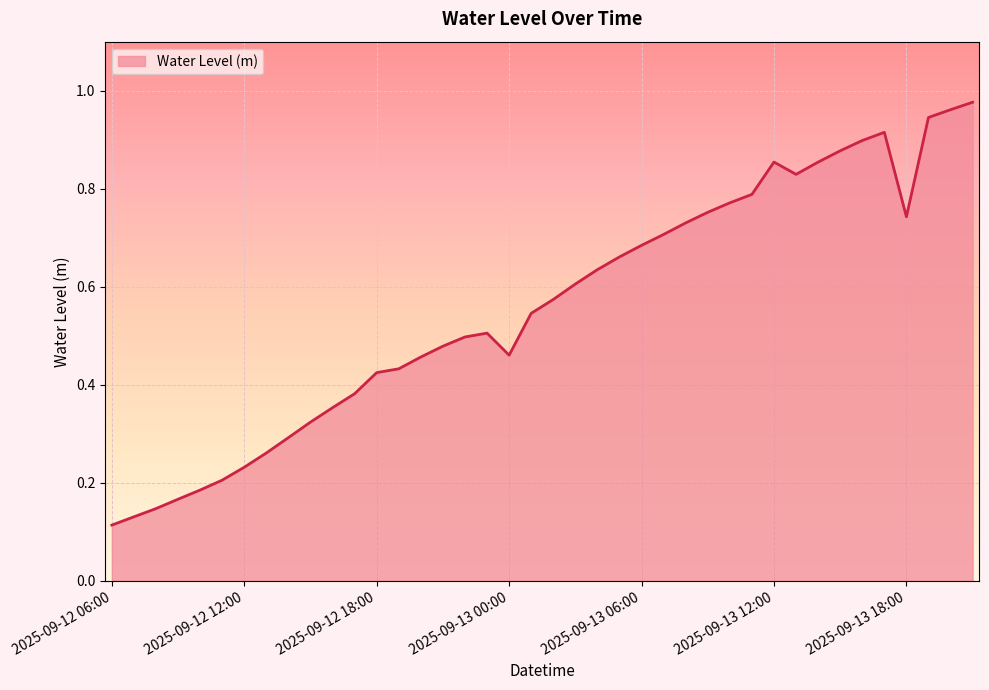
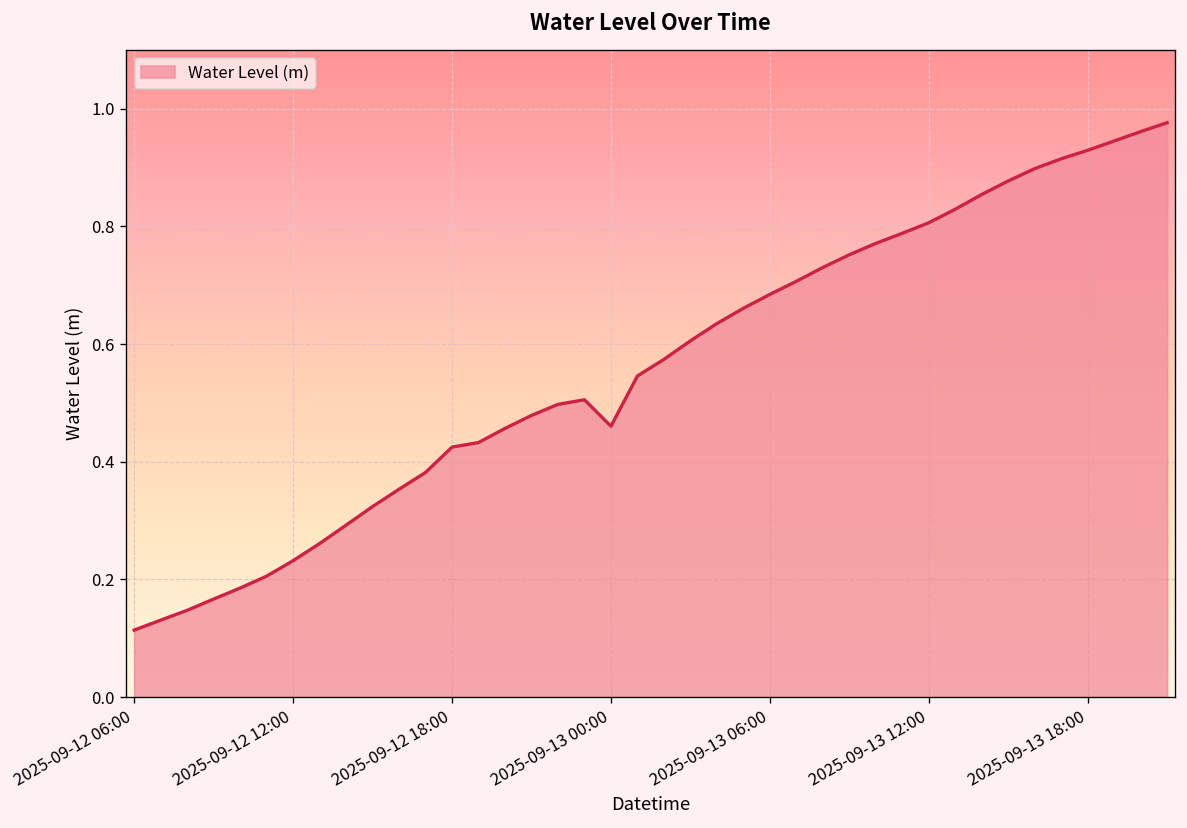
  {
    "2025-09-12 06:00": 0.11,
    "2025-09-12 12:00": 0.23,
    "2025-09-12 18:00": 0.42,
    "2025-09-13 00:00": 0.46,
    "2025-09-13 06:00": 0.68,
-   "2025-09-13 12:00": 0.85,
-   "2025-09-13 18:00": 0.74
+   "2025-09-13 12:00": 0.81,
+   "2025-09-13 18:00": 0.93
  }
